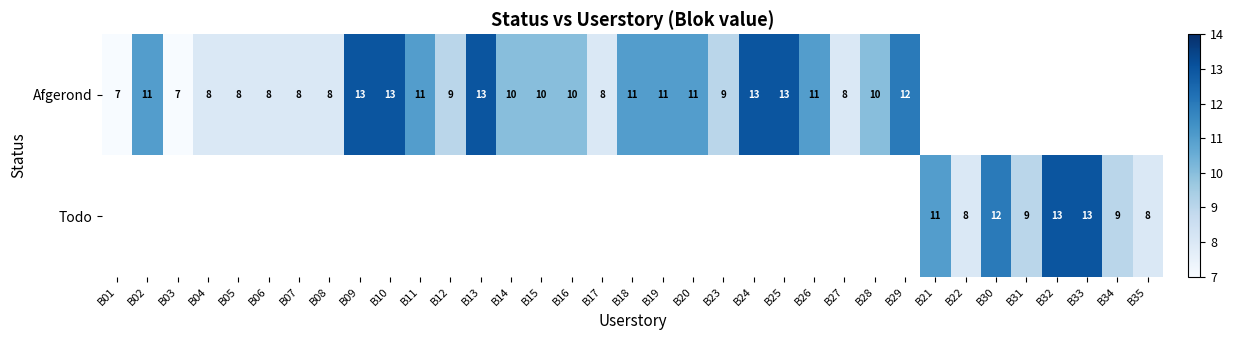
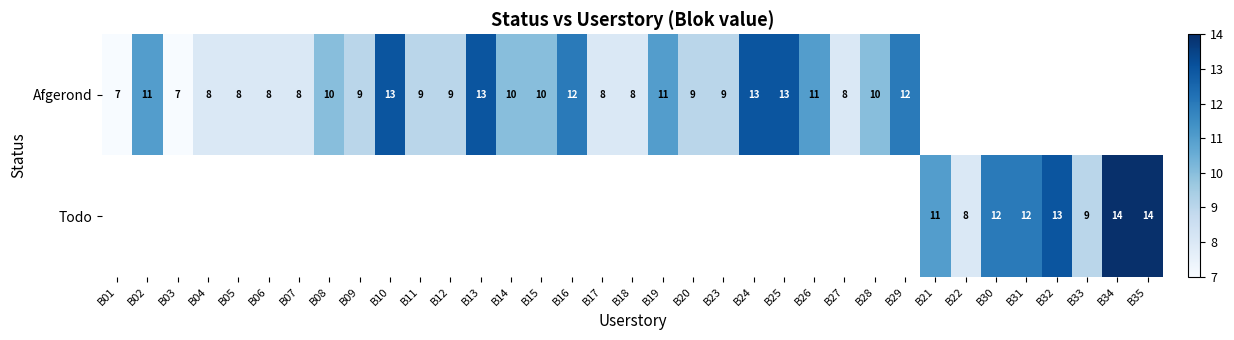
  {
    "Afgerond": {
      "B01": 7,
      "B02": 11,
      "B03": 7,
      "B04": 8,
      "B05": 8,
      "B06": 8,
      "B07": 8,
-     "B08": 8,
-     "B09": 13,
+     "B08": 10,
+     "B09": 9,
      "B10": 13,
-     "B11": 11,
+     "B11": 9,
      "B12": 9,
      "B13": 13,
      "B14": 10,
      "B15": 10,
-     "B16": 10,
+     "B16": 12,
      "B17": 8,
-     "B18": 11,
+     "B18": 8,
      "B19": 11,
-     "B20": 11,
+     "B20": 9,
      "B23": 9,
      "B24": 13,
      "B25": 13,
      "B26": 11,
      "B27": 8,
      "B28": 10,
      "B29": 12
    },
    "Todo": {
      "B21": 11,
      "B22": 8,
      "B30": 12,
-     "B31": 9,
+     "B31": 12,
      "B32": 13,
-     "B33": 13,
-     "B34": 9,
-     "B35": 8
+     "B33": 9,
+     "B34": 14,
+     "B35": 14
    }
  }
